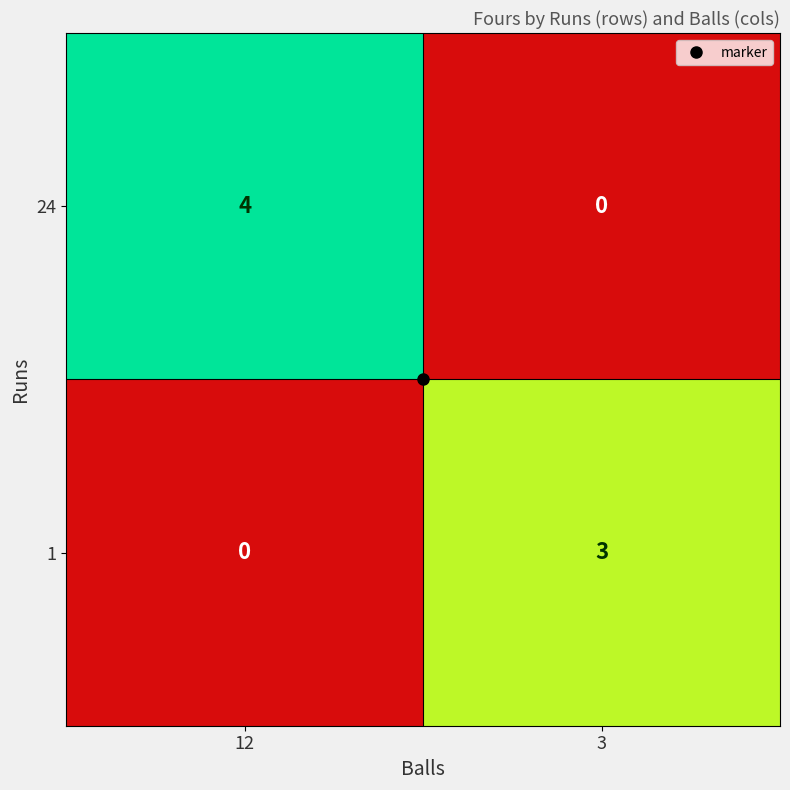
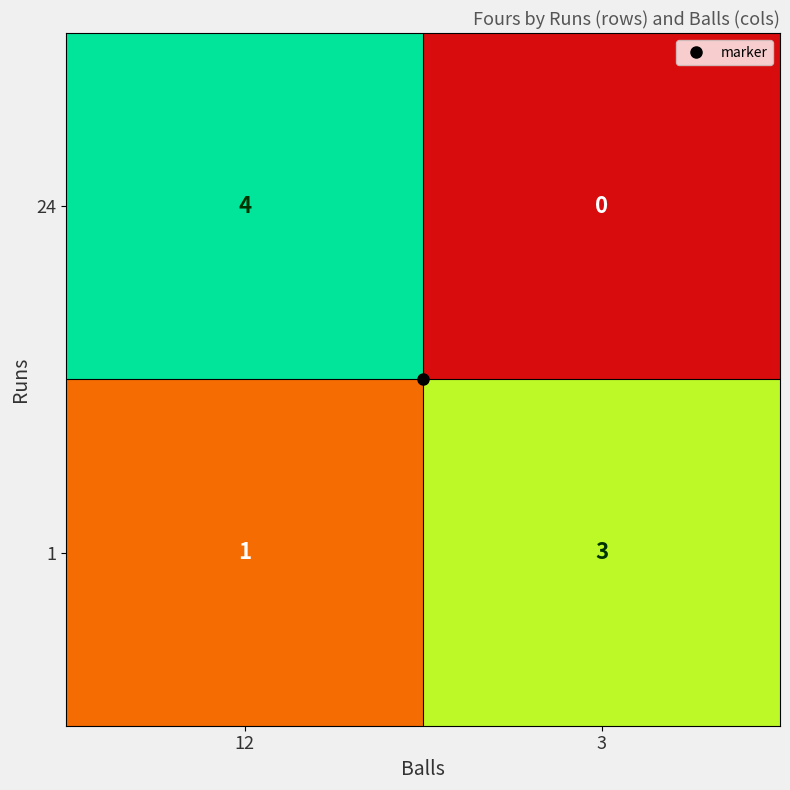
  {
    "24": {
      "12": 4,
      "3": 0
    },
    "1": {
-     "12": 0,
+     "12": 1,
      "3": 3
    }
  }
